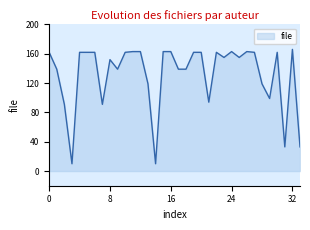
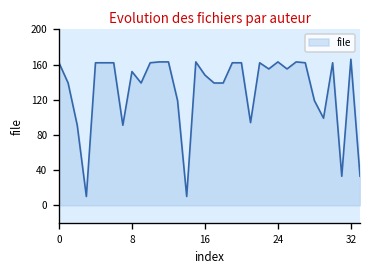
  {
    "0": 160,
    "8": 150,
-   "16": 160,
+   "16": 150,
    "24": 160,
    "32": 170
  }
